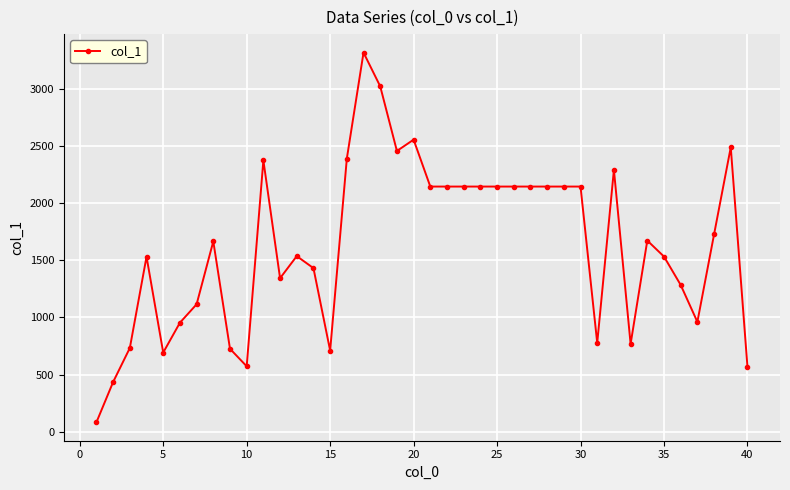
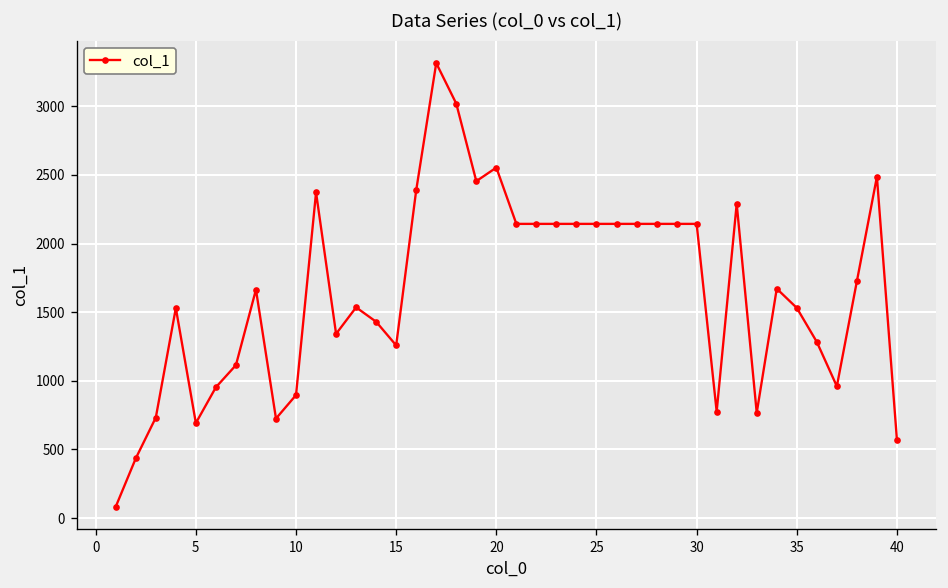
  {
    "5": 690,
-   "10": 570,
-   "15": 710,
+   "10": 900,
+   "15": 1260,
    "20": 2550,
    "25": 2140,
    "30": 2140,
    "35": 1530,
    "40": 570
  }
